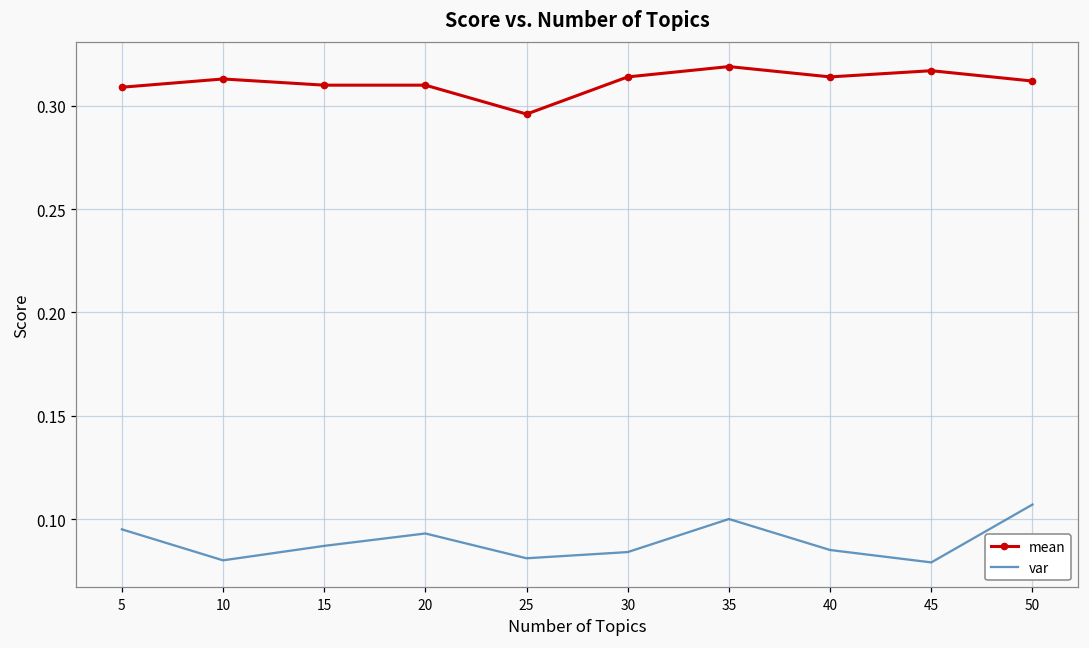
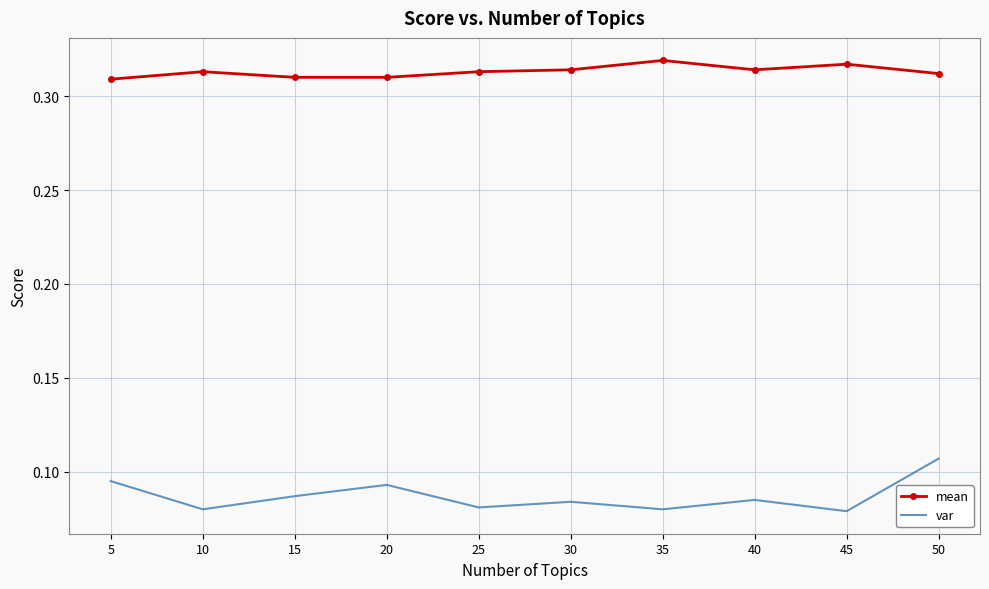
  {
    "mean": {
      "5": 0.309,
      "10": 0.313,
      "15": 0.310,
      "20": 0.310,
-     "25": 0.296,
+     "25": 0.313,
      "30": 0.314,
      "35": 0.319,
      "40": 0.314,
      "45": 0.317,
      "50": 0.312
    },
    "var": {
      "5": 0.095,
      "10": 0.08,
      "15": 0.087,
      "20": 0.093,
      "25": 0.08,
      "30": 0.084,
-     "35": 0.10,
+     "35": 0.08,
      "40": 0.085,
      "45": 0.08,
      "50": 0.107
    }
  }
